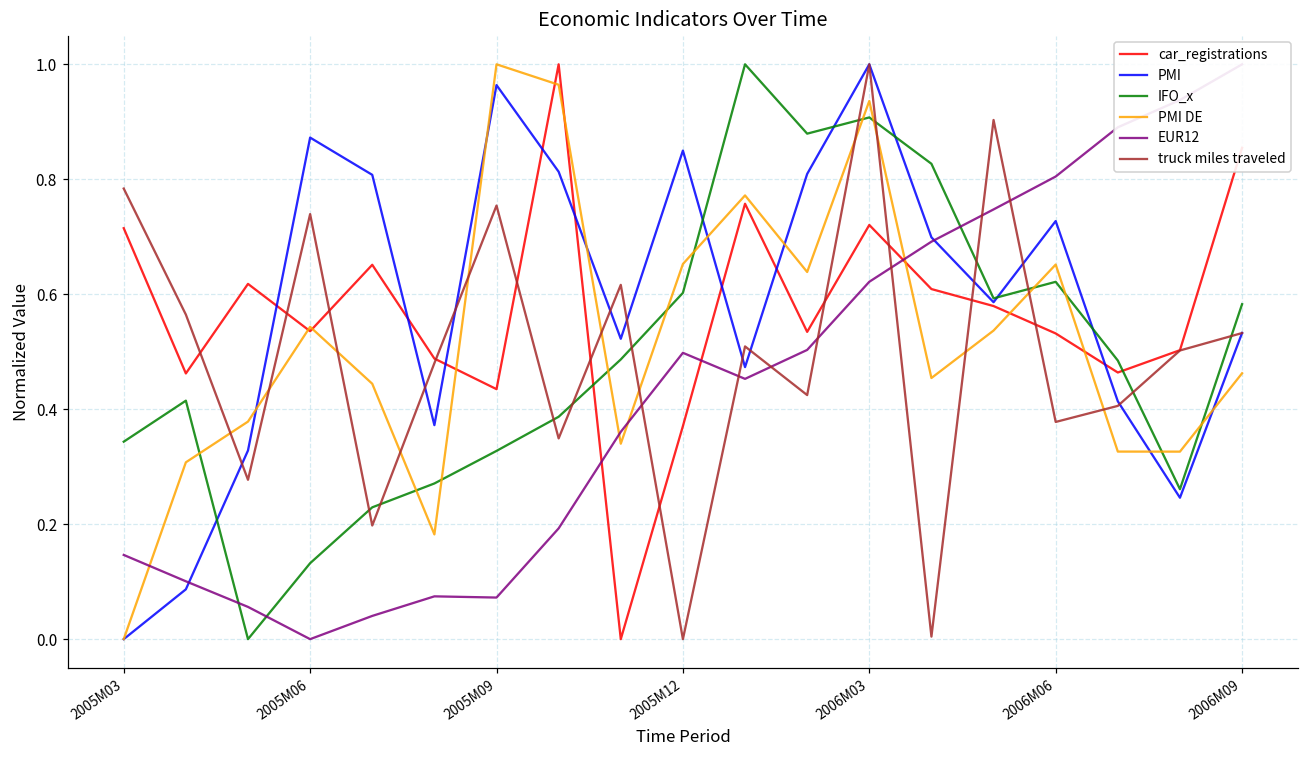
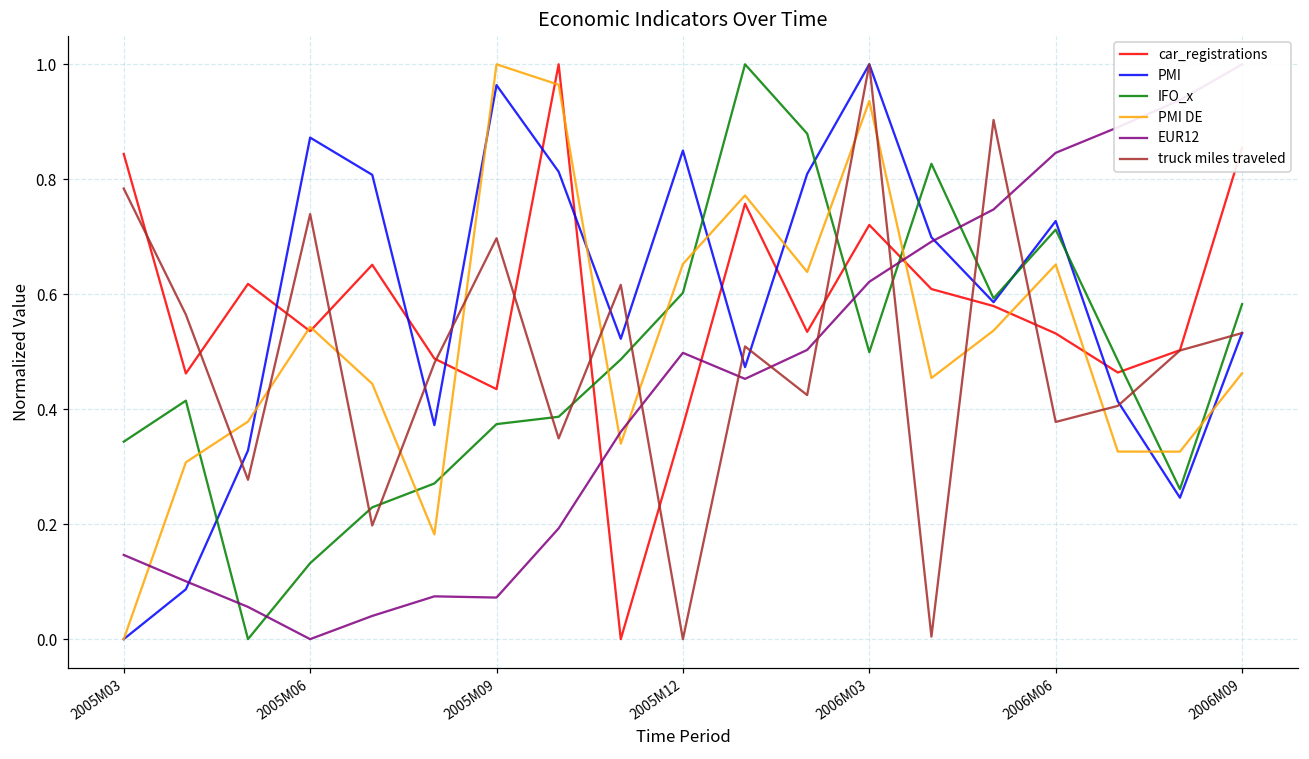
  {
    "car_registrations": {
-     "2005M03": 0.71,
+     "2005M03": 0.84,
      "2005M06": 0.54,
      "2005M09": 0.43,
      "2005M12": 0.37,
      "2006M03": 0.72,
      "2006M06": 0.53
    },
    "PMI": {
      "2005M06": 0.87,
      "2005M09": 0.96,
      "2005M12": 0.85,
      "2006M06": 0.73
    },
    "IFO_x": {
      "2005M03": 0.34,
      "2005M06": 0.13,
-     "2005M09": 0.33,
+     "2005M09": 0.37,
      "2005M12": 0.60,
-     "2006M03": 0.91,
-     "2006M06": 0.62,
+     "2006M03": 0.50,
+     "2006M06": 0.71,
      "2006M09": 0.58
    },
    "PMI DE": {
      "2005M06": 0.54,
      "2005M09": 1.00,
      "2005M12": 0.65,
      "2006M03": 0.94,
      "2006M06": 0.65,
      "2006M09": 0.46
    },
    "EUR12": {
      "2005M03": 0.15,
      "2005M06": 0.00,
      "2005M09": 0.07,
      "2005M12": 0.50,
      "2006M03": 0.62,
-     "2006M06": 0.80
+     "2006M06": 0.85
    },
    "truck miles traveled": {
      "2005M03": 0.78,
      "2005M06": 0.74,
-     "2005M09": 0.75,
+     "2005M09": 0.70,
      "2005M12": 0.00,
      "2006M06": 0.38
    }
  }
